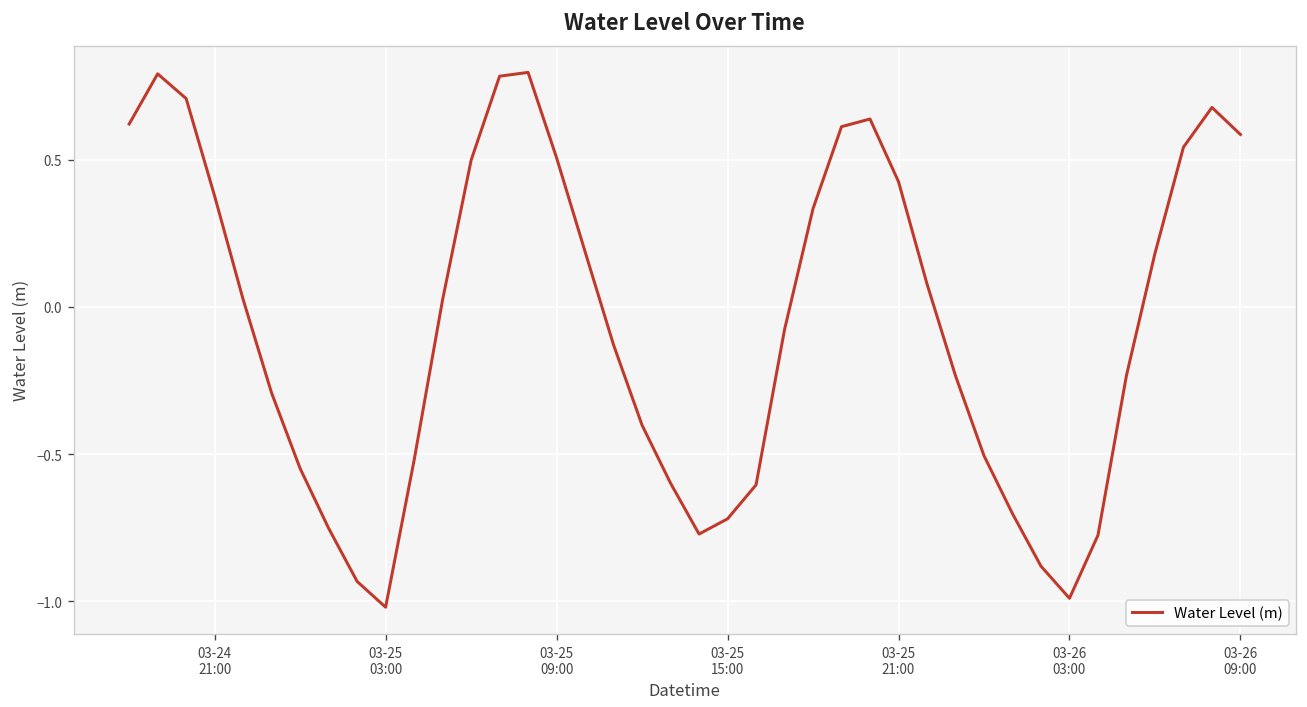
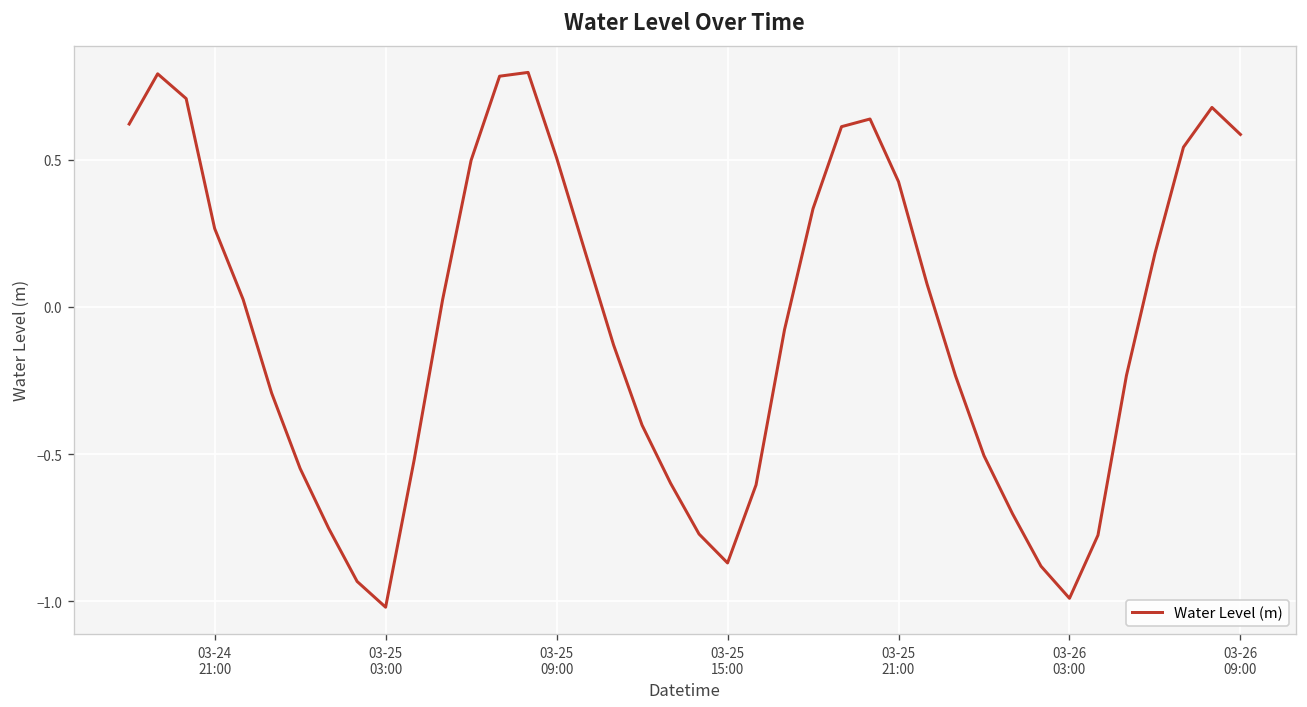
  {
-   "03-24 21:00": 0.38,
+   "03-24 21:00": 0.27,
    "03-25 03:00": -1.02,
    "03-25 09:00": 0.51,
-   "03-25 15:00": -0.72,
+   "03-25 15:00": -0.87,
    "03-25 21:00": 0.42,
    "03-26 03:00": -0.99,
    "03-26 09:00": 0.59
  }
